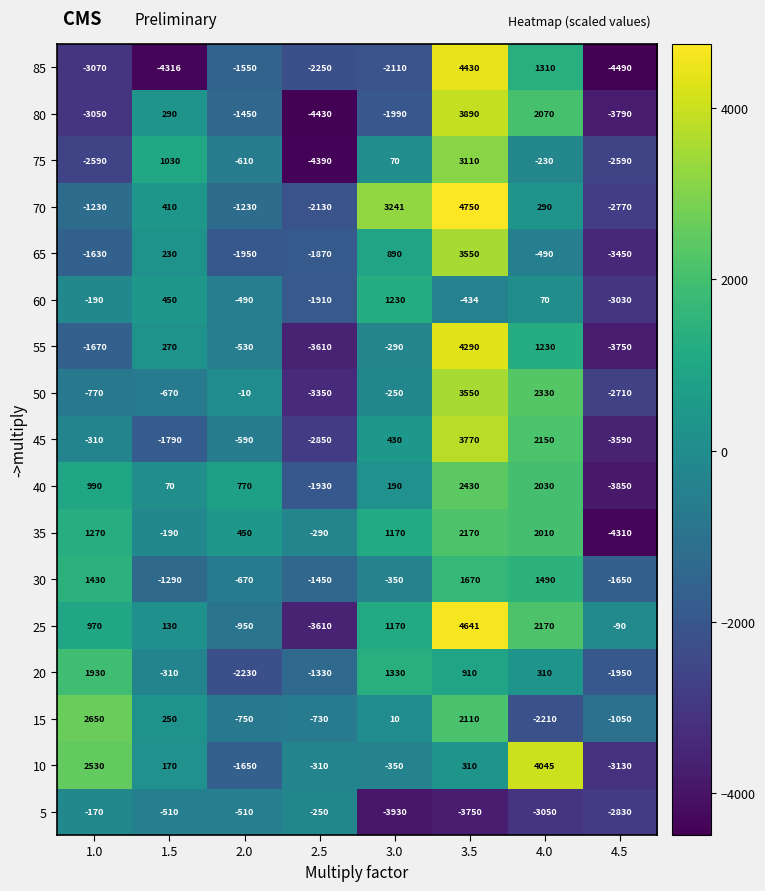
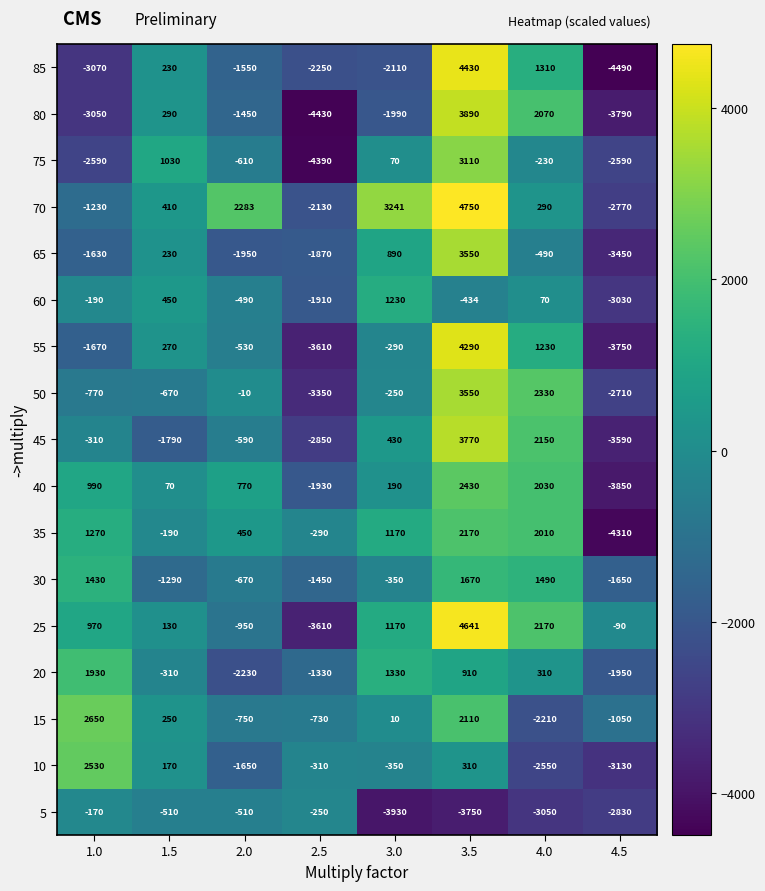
  {
    "85": {
      "1.0": -3070,
-     "1.5": -4316,
+     "1.5": 230,
      "2.0": -1550,
      "2.5": -2250,
      "3.0": -2110,
      "3.5": 4430,
      "4.0": 1310,
      "4.5": -4490
    },
    "80": {
      "1.0": -3050,
      "1.5": 290,
      "2.0": -1450,
      "2.5": -4430,
      "3.0": -1990,
      "3.5": 3890,
      "4.0": 2070,
      "4.5": -3790
    },
    "75": {
      "1.0": -2590,
      "1.5": 1030,
      "2.0": -610,
      "2.5": -4390,
      "3.0": 70,
      "3.5": 3110,
      "4.0": -230,
      "4.5": -2590
    },
    "70": {
      "1.0": -1230,
      "1.5": 410,
-     "2.0": -1230,
+     "2.0": 2283,
      "2.5": -2130,
      "3.0": 3241,
      "3.5": 4750,
      "4.0": 290,
      "4.5": -2770
    },
    "65": {
      "1.0": -1630,
      "1.5": 230,
      "2.0": -1950,
      "2.5": -1870,
      "3.0": 890,
      "3.5": 3550,
      "4.0": -490,
      "4.5": -3450
    },
    "60": {
      "1.0": -190,
      "1.5": 450,
      "2.0": -490,
      "2.5": -1910,
      "3.0": 1230,
      "3.5": -434,
      "4.0": 70,
      "4.5": -3030
    },
    "55": {
      "1.0": -1670,
      "1.5": 270,
      "2.0": -530,
      "2.5": -3610,
      "3.0": -290,
      "3.5": 4290,
      "4.0": 1230,
      "4.5": -3750
    },
    "50": {
      "1.0": -770,
      "1.5": -670,
      "2.0": -10,
      "2.5": -3350,
      "3.0": -250,
      "3.5": 3550,
      "4.0": 2330,
      "4.5": -2710
    },
    "45": {
      "1.0": -310,
      "1.5": -1790,
      "2.0": -590,
      "2.5": -2850,
      "3.0": 430,
      "3.5": 3770,
      "4.0": 2150,
      "4.5": -3590
    },
    "40": {
      "1.0": 990,
      "1.5": 70,
      "2.0": 770,
      "2.5": -1930,
      "3.0": 190,
      "3.5": 2430,
      "4.0": 2030,
      "4.5": -3850
    },
    "35": {
      "1.0": 1270,
      "1.5": -190,
      "2.0": 450,
      "2.5": -290,
      "3.0": 1170,
      "3.5": 2170,
      "4.0": 2010,
      "4.5": -4310
    },
    "30": {
      "1.0": 1430,
      "1.5": -1290,
      "2.0": -670,
      "2.5": -1450,
      "3.0": -350,
      "3.5": 1670,
      "4.0": 1490,
      "4.5": -1650
    },
    "25": {
      "1.0": 970,
      "1.5": 130,
      "2.0": -950,
      "2.5": -3610,
      "3.0": 1170,
      "3.5": 4641,
      "4.0": 2170,
      "4.5": -90
    },
    "20": {
      "1.0": 1930,
      "1.5": -310,
      "2.0": -2230,
      "2.5": -1330,
      "3.0": 1330,
      "3.5": 910,
      "4.0": 310,
      "4.5": -1950
    },
    "15": {
      "1.0": 2650,
      "1.5": 250,
      "2.0": -750,
      "2.5": -730,
      "3.0": 10,
      "3.5": 2110,
      "4.0": -2210,
      "4.5": -1050
    },
    "10": {
      "1.0": 2530,
      "1.5": 170,
      "2.0": -1650,
      "2.5": -310,
      "3.0": -350,
      "3.5": 310,
-     "4.0": 4045,
+     "4.0": -2550,
      "4.5": -3130
    },
    "5": {
      "1.0": -170,
      "1.5": -510,
      "2.0": -510,
      "2.5": -250,
      "3.0": -3930,
      "3.5": -3750,
      "4.0": -3050,
      "4.5": -2830
    }
  }
